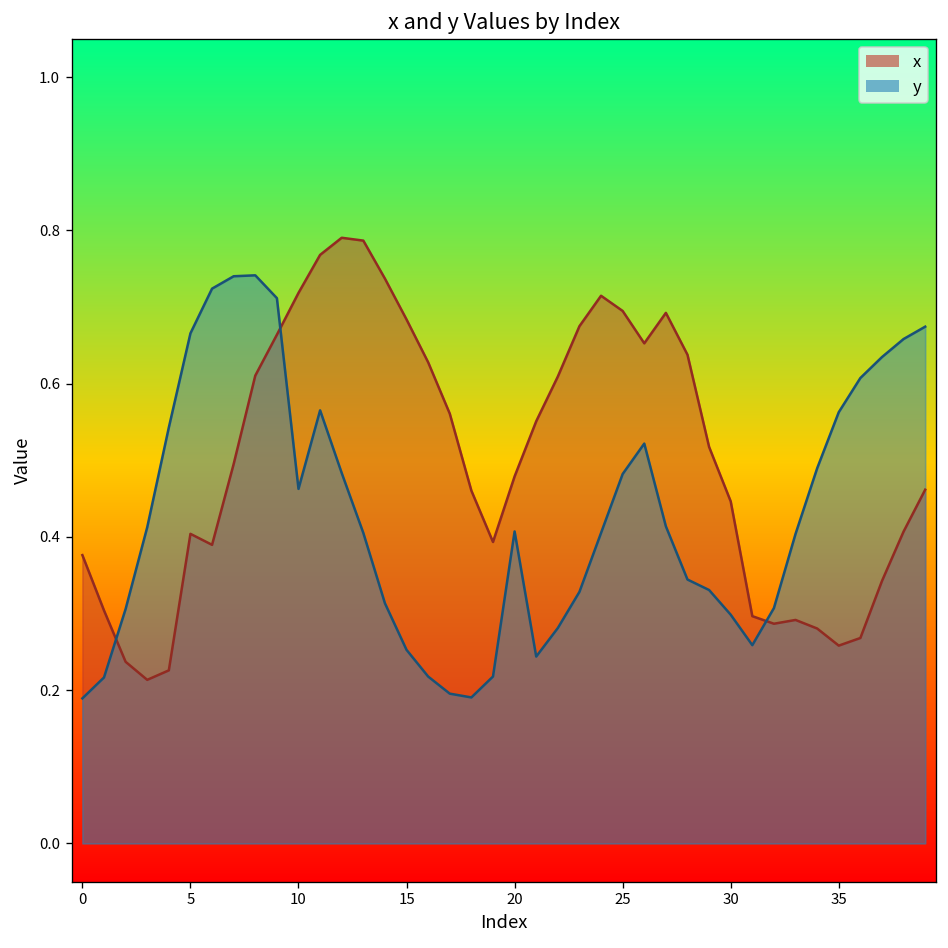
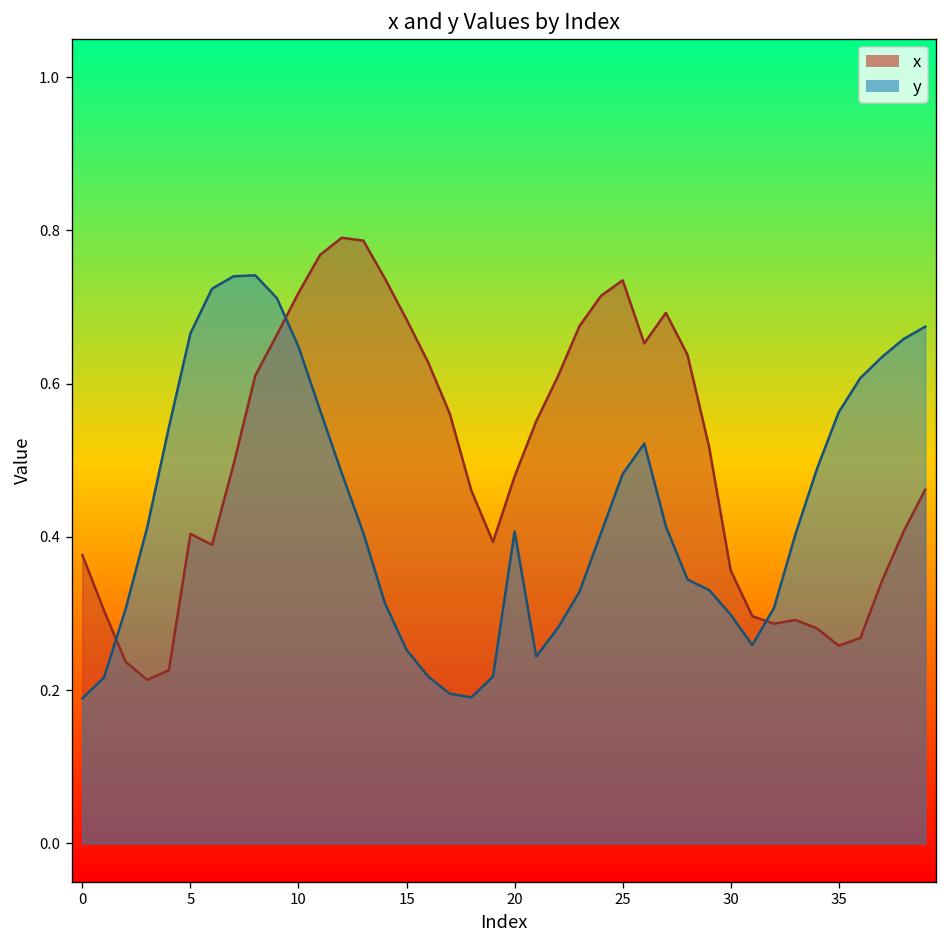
  {
    "x": {
      "0": 0.38,
      "5": 0.40,
      "10": 0.72,
      "15": 0.68,
      "20": 0.48,
-     "25": 0.69,
-     "30": 0.45,
+     "25": 0.73,
+     "30": 0.36,
      "35": 0.26
    },
    "y": {
      "0": 0.19,
      "5": 0.67,
-     "10": 0.46,
+     "10": 0.65,
      "15": 0.25,
      "20": 0.41,
      "25": 0.48,
      "30": 0.30,
      "35": 0.56
    }
  }
